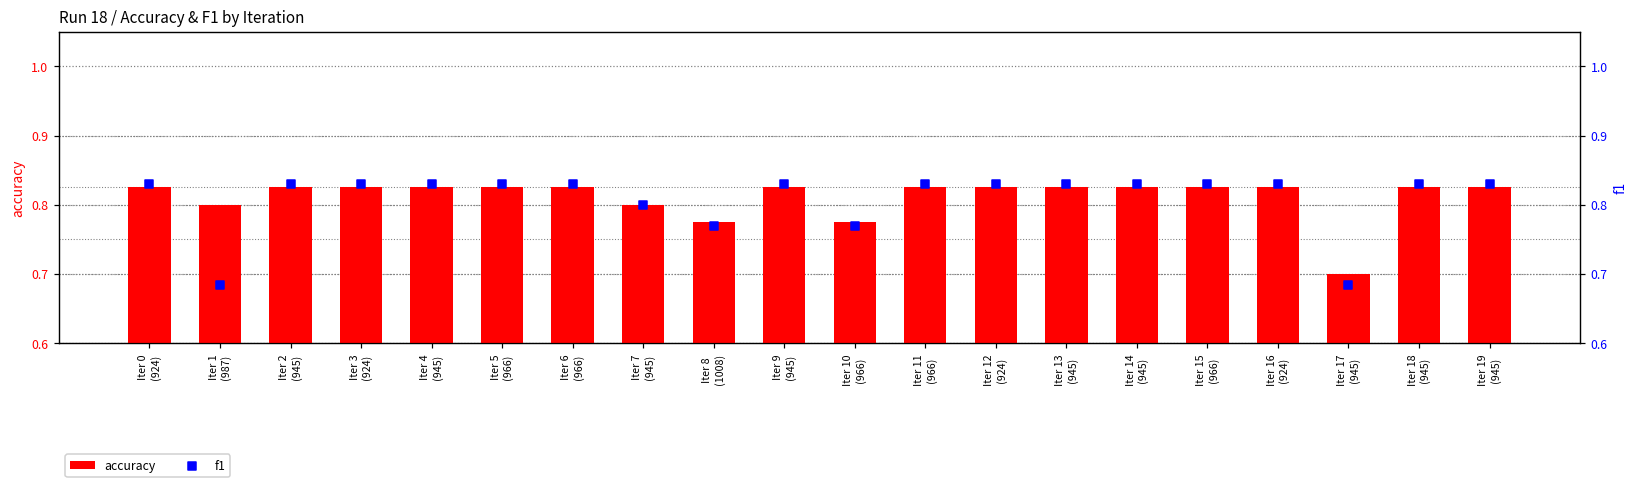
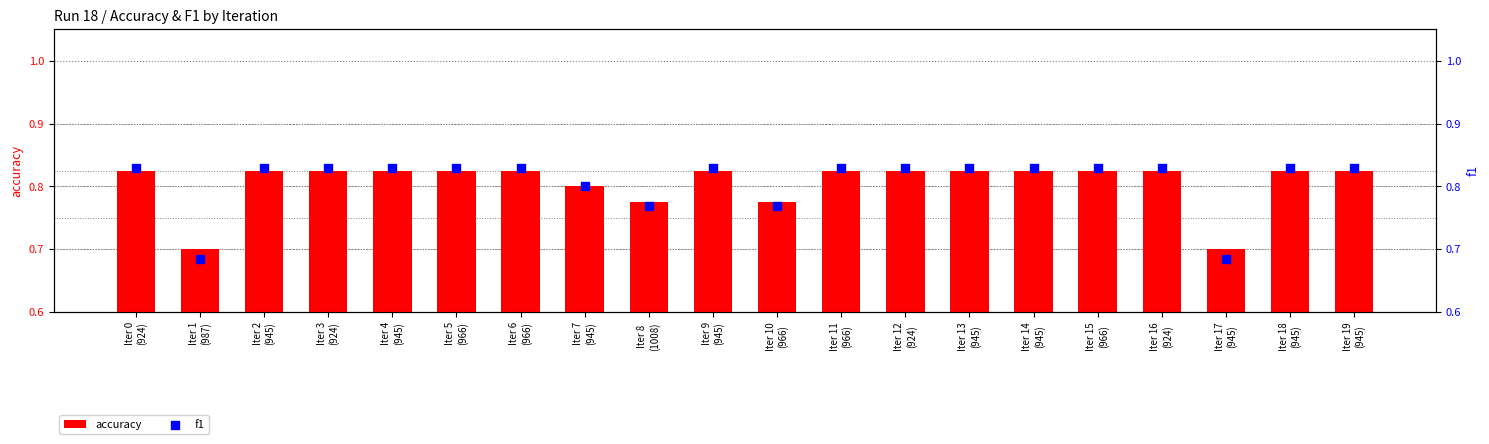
  {
    "accuracy": {
      "Iter 0 (924)": 0.83,
-     "Iter 1 (987)": 0.8,
+     "Iter 1 (987)": 0.7,
      "Iter 2 (945)": 0.83,
      "Iter 3 (924)": 0.83,
      "Iter 4 (945)": 0.83,
      "Iter 5 (966)": 0.83,
      "Iter 6 (966)": 0.83,
      "Iter 7 (945)": 0.8,
      "Iter 8 (1008)": 0.78,
      "Iter 9 (945)": 0.83,
      "Iter 10 (966)": 0.78,
      "Iter 11 (966)": 0.83,
      "Iter 12 (924)": 0.83,
      "Iter 13 (945)": 0.83,
      "Iter 14 (945)": 0.83,
      "Iter 15 (966)": 0.83,
      "Iter 16 (924)": 0.83,
      "Iter 17 (945)": 0.7,
      "Iter 18 (945)": 0.83,
      "Iter 19 (945)": 0.83
    }
  }
